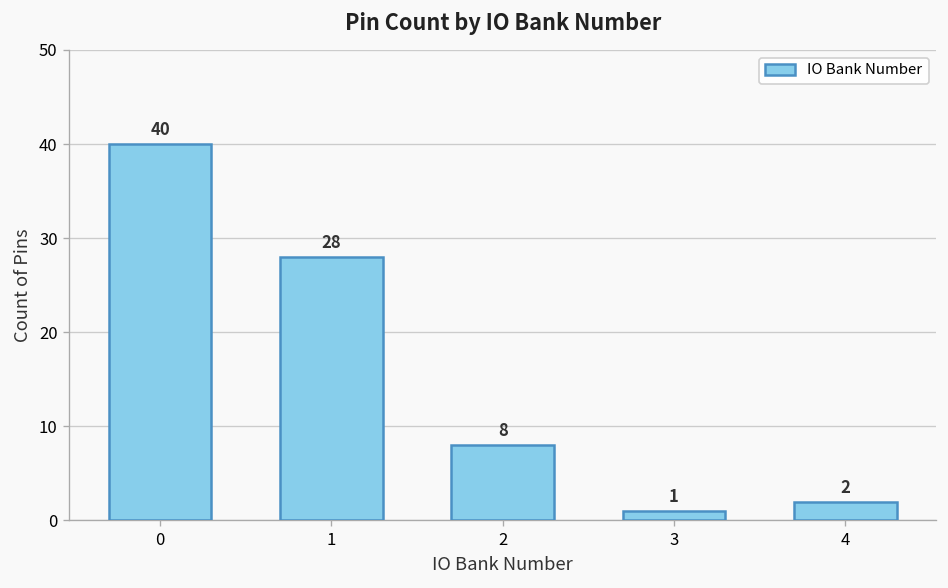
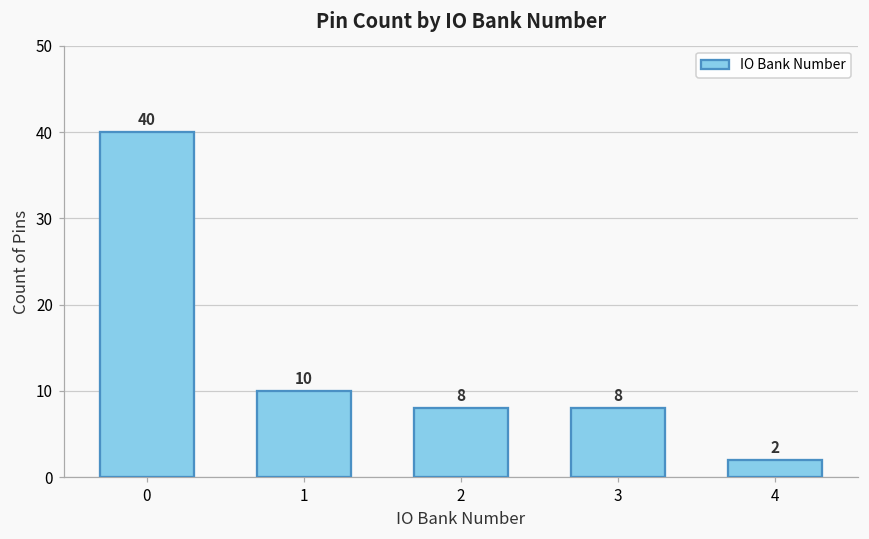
  {
    "0": 40,
-   "1": 28,
+   "1": 10,
    "2": 8,
-   "3": 1,
+   "3": 8,
    "4": 2
  }
